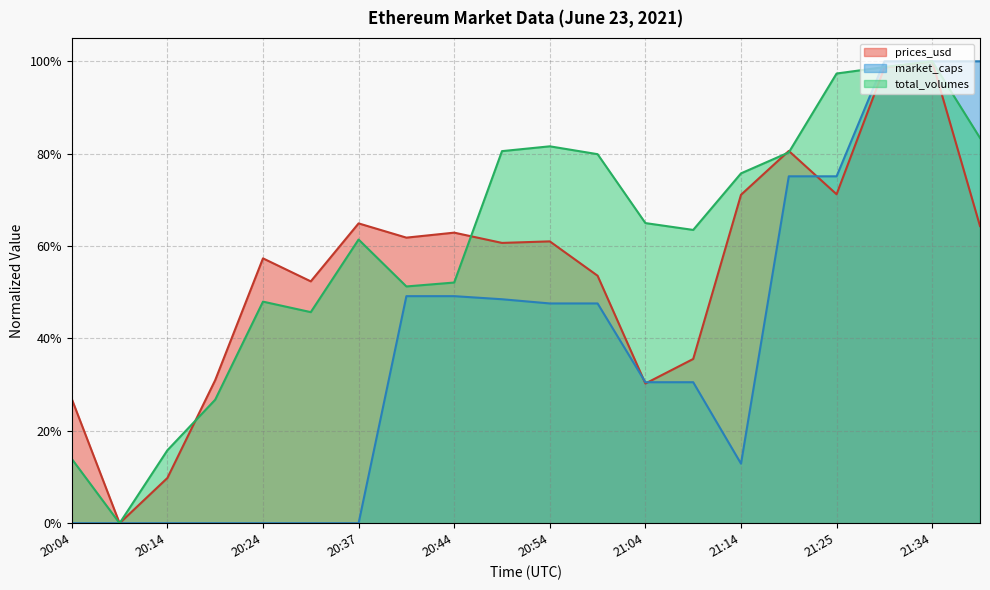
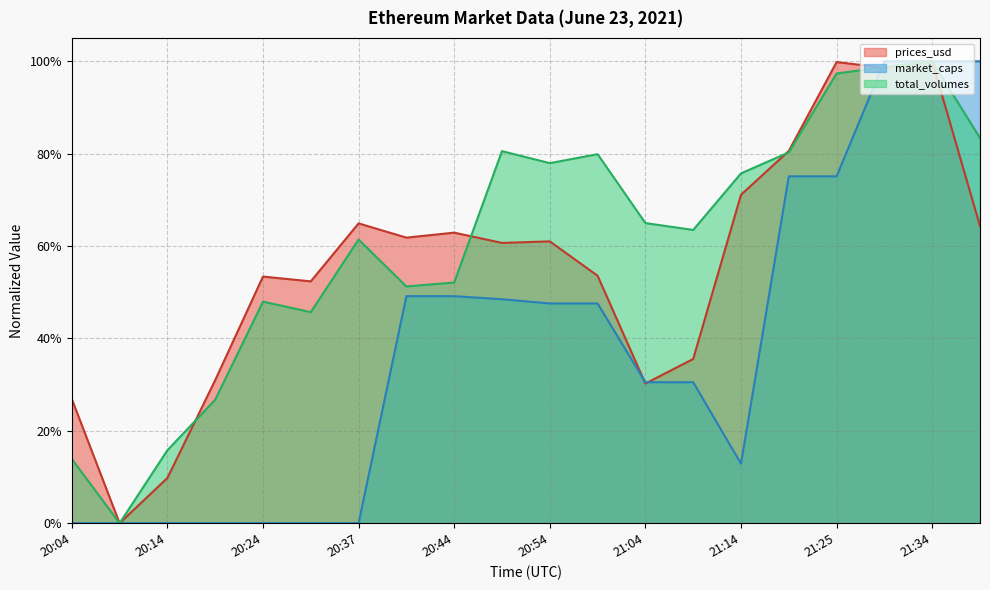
  {
    "prices_usd": {
      "20:04": "27%",
      "20:14": "10%",
-     "20:24": "57%",
+     "20:24": "53%",
      "20:37": "65%",
      "20:44": "63%",
      "20:54": "61%",
      "21:14": "71%",
-     "21:25": "71%"
+     "21:25": "100%"
    },
    "market_caps": {
      "20:04": "0%",
      "20:14": "0%",
      "20:24": "0%",
      "20:37": "0%",
      "20:44": "49%",
      "20:54": "48%",
      "21:14": "13%",
      "21:25": "75%"
    },
    "total_volumes": {
      "20:04": "14%",
      "20:14": "16%",
      "20:24": "48%",
      "20:37": "61%",
      "20:44": "52%",
-     "20:54": "82%",
+     "20:54": "78%",
      "21:04": "65%",
      "21:14": "76%",
      "21:25": "97%"
    }
  }
